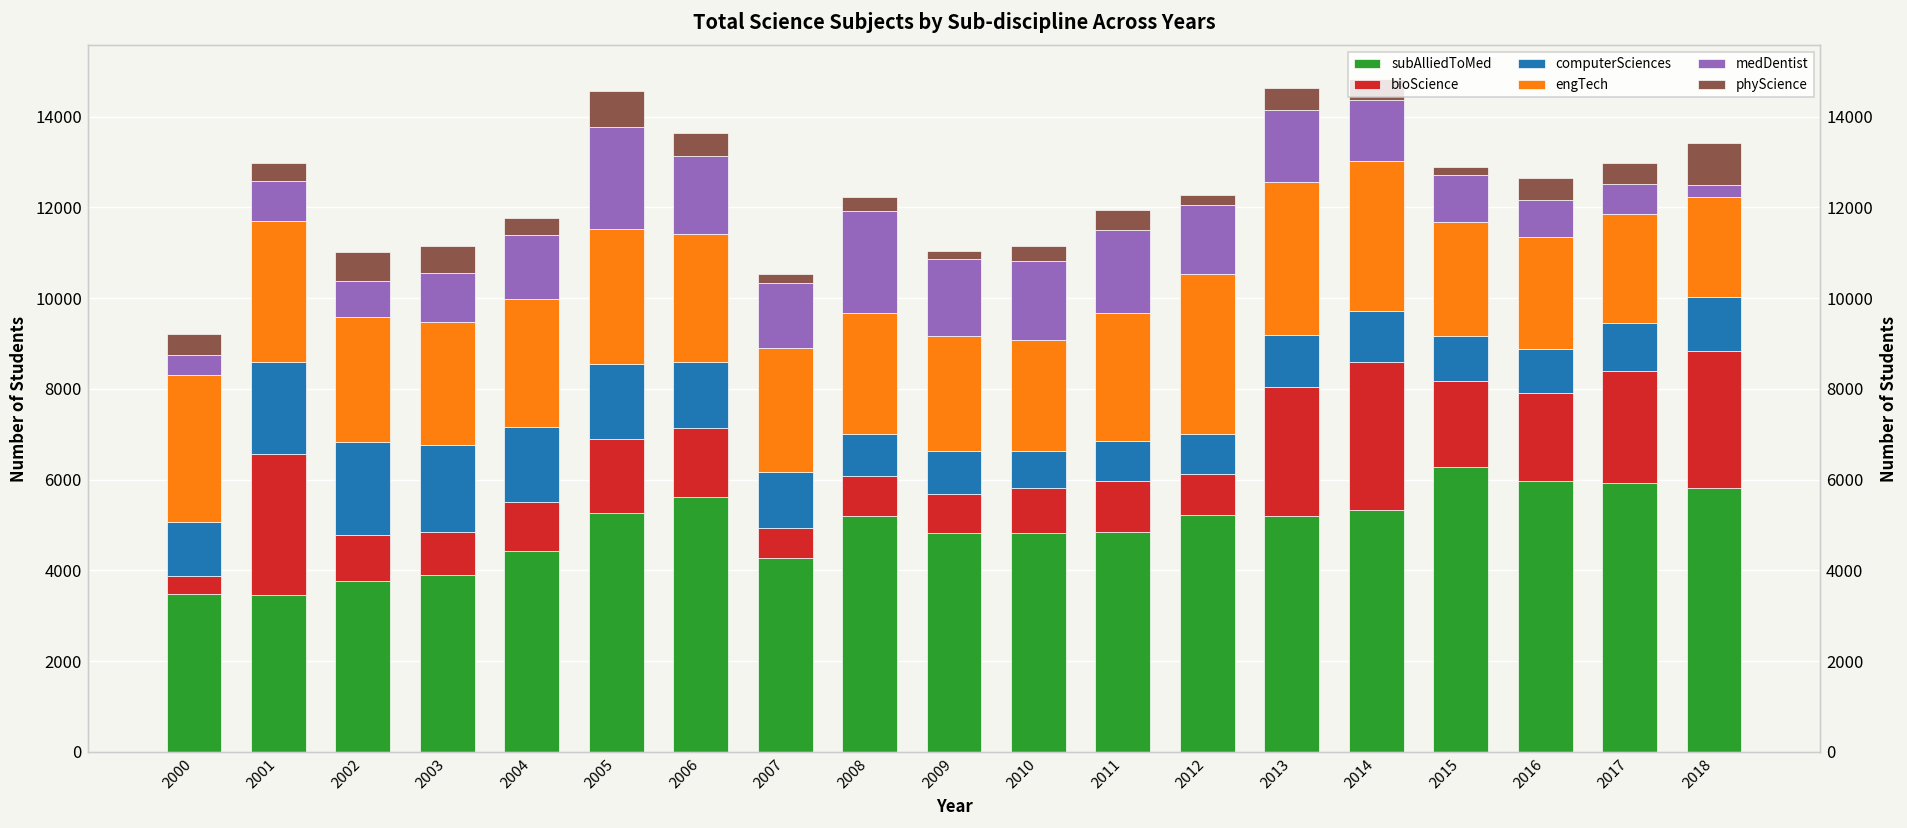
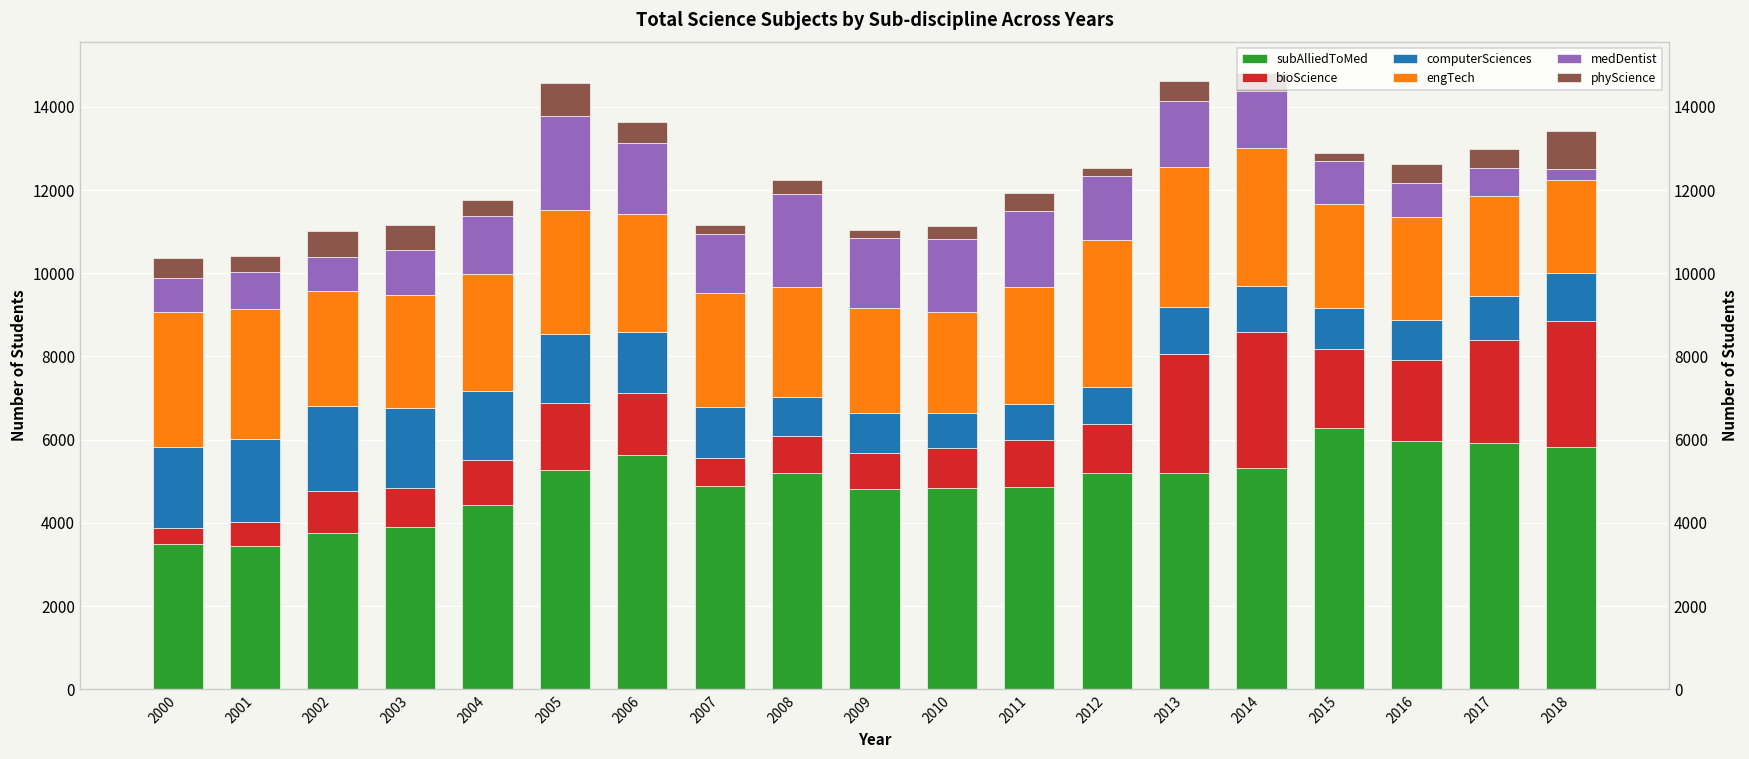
  {
    "subAlliedToMed": {
      "2000": 3500,
      "2001": 3500,
      "2002": 3800,
      "2003": 3900,
      "2004": 4400,
      "2005": 5300,
      "2006": 5600,
-     "2007": 4300,
+     "2007": 4900,
      "2008": 5200,
      "2009": 4800,
      "2010": 4800,
      "2011": 4900,
      "2012": 5200,
      "2013": 5200,
      "2014": 5300,
      "2015": 6300,
      "2016": 6000,
      "2017": 5900,
      "2018": 5800
    },
    "bioScience": {
      "2000": 400,
-     "2001": 3100,
+     "2001": 600,
      "2002": 1000,
      "2003": 900,
      "2004": 1100,
      "2005": 1600,
      "2006": 1500,
      "2007": 700,
      "2008": 900,
      "2009": 900,
      "2010": 1000,
      "2011": 1100,
-     "2012": 900,
+     "2012": 1200,
      "2013": 2900,
      "2014": 3300,
      "2015": 1900,
      "2016": 1900,
      "2017": 2500,
      "2018": 3000
    },
    "computerSciences": {
-     "2000": 1200,
+     "2000": 2000,
      "2001": 2000,
      "2002": 2100,
      "2003": 1900,
      "2004": 1700,
      "2005": 1700,
      "2006": 1500,
      "2007": 1200,
      "2008": 900,
      "2009": 900,
      "2010": 800,
      "2011": 900,
      "2012": 900,
      "2013": 1100,
      "2014": 1100,
      "2015": 1000,
      "2016": 1000,
      "2017": 1100,
      "2018": 1200
    },
    "engTech": {
      "2000": 3200,
      "2001": 3100,
      "2002": 2800,
      "2003": 2700,
      "2004": 2800,
      "2005": 3000,
      "2006": 2800,
      "2007": 2700,
      "2008": 2700,
      "2009": 2500,
      "2010": 2400,
      "2011": 2800,
      "2012": 3500,
      "2013": 3400,
      "2014": 3300,
      "2015": 2500,
      "2016": 2500,
      "2017": 2400,
      "2018": 2200
    },
    "medDentist": {
-     "2000": 400,
+     "2000": 800,
      "2001": 900,
      "2002": 800,
      "2003": 1100,
      "2004": 1400,
      "2005": 2300,
      "2006": 1700,
      "2007": 1400,
      "2008": 2200,
      "2009": 1700,
      "2010": 1700,
      "2011": 1800,
      "2012": 1500,
      "2013": 1600,
      "2014": 1400,
      "2015": 1000,
      "2016": 800,
      "2017": 700,
      "2018": 300
    },
    "phyScience": {
      "2000": 500,
      "2001": 400,
      "2002": 600,
      "2003": 600,
      "2004": 400,
      "2005": 800,
      "2006": 500,
      "2007": 200,
      "2008": 300,
      "2009": 200,
      "2010": 300,
      "2011": 400,
      "2012": 200,
      "2013": 500,
      "2015": 200,
      "2016": 500,
      "2017": 500,
      "2018": 900
    }
  }
